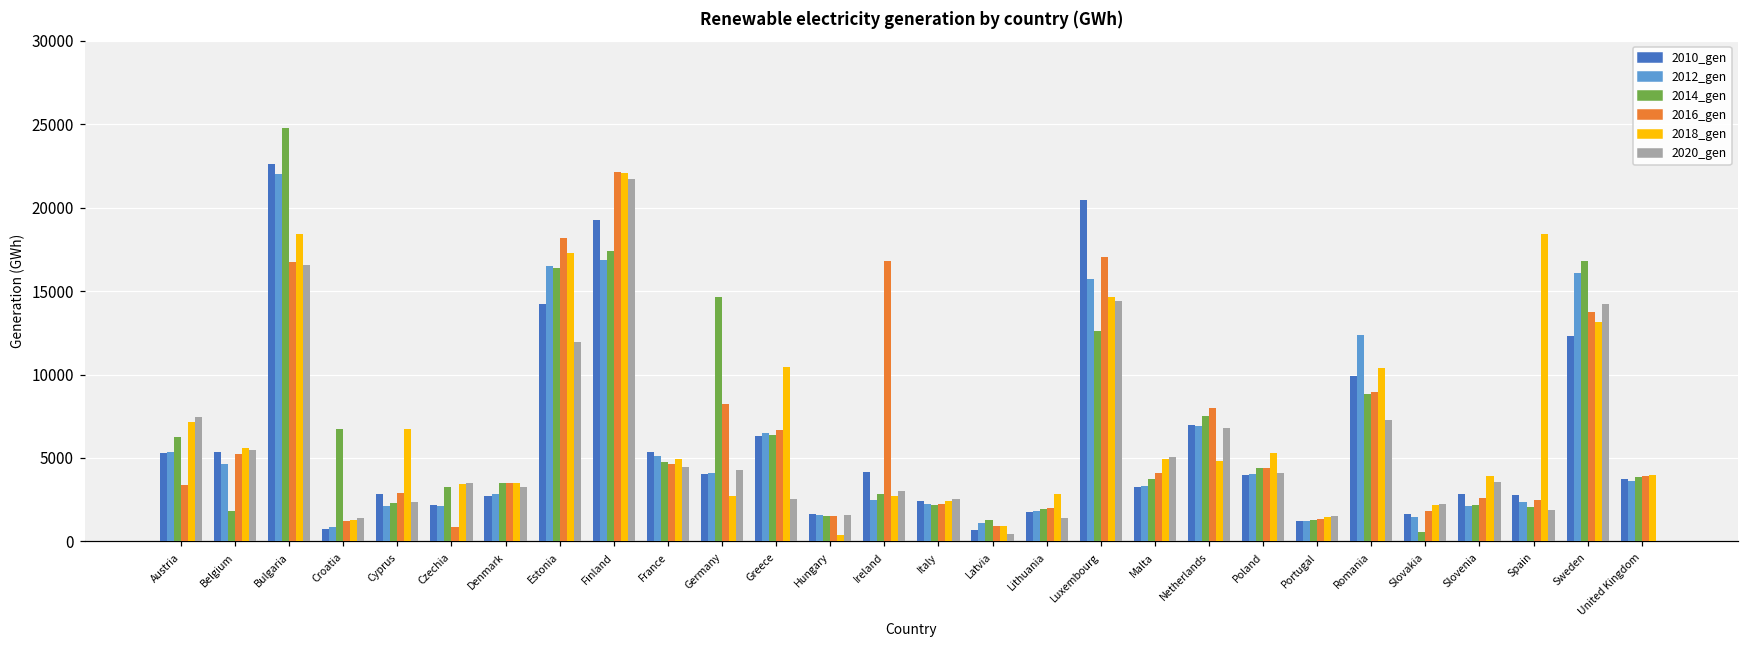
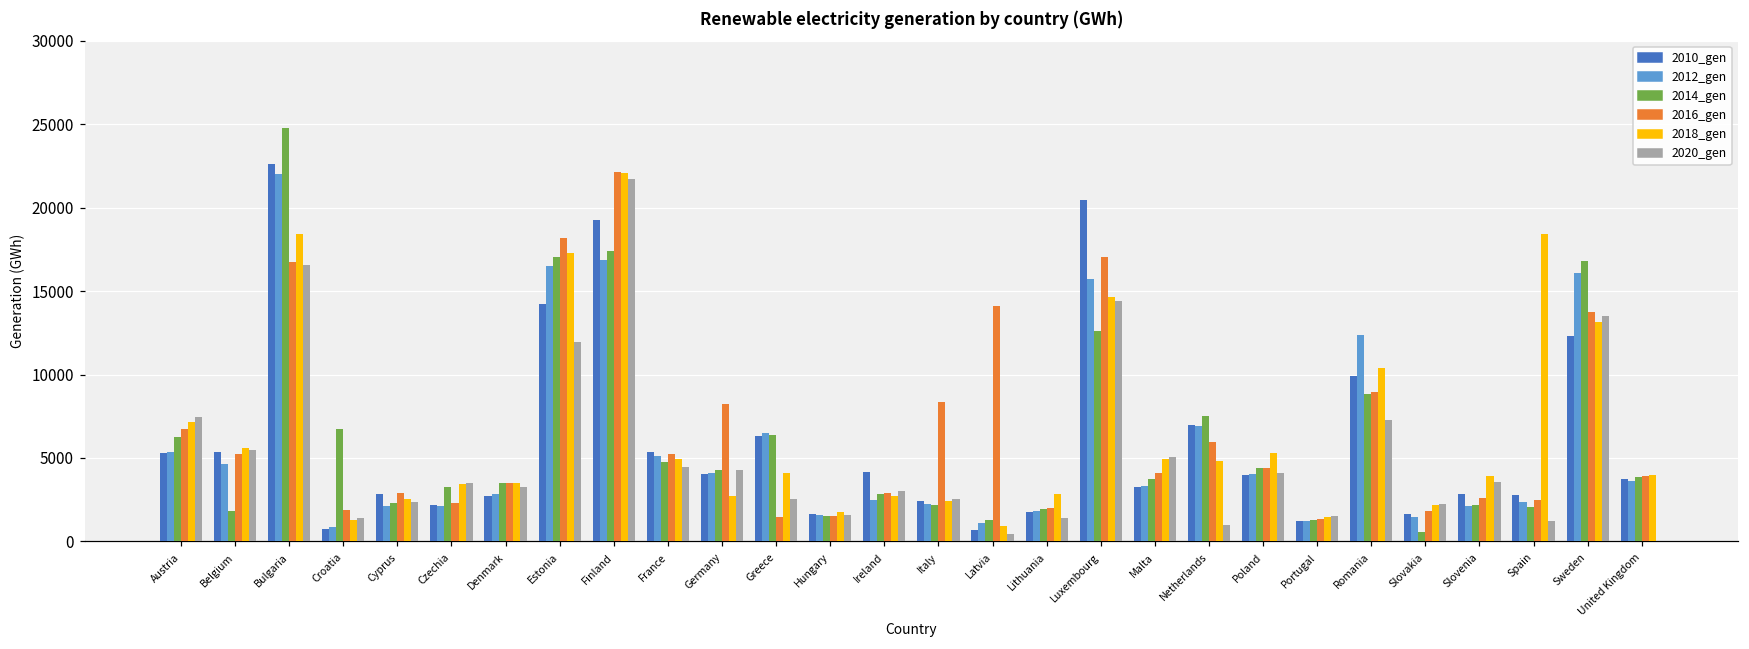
  {
    "2014_gen": {
      "Austria": 6300,
      "Belgium": 1800,
      "Bulgaria": 24800,
      "Croatia": 6700,
      "Cyprus": 2300,
      "Czechia": 3300,
      "Denmark": 3500,
-     "Estonia": 16400,
+     "Estonia": 17000,
      "Finland": 17400,
      "France": 4800,
-     "Germany": 14600,
+     "Germany": 4300,
      "Greece": 6400,
      "Hungary": 1600,
      "Ireland": 2800,
      "Italy": 2200,
      "Latvia": 1300,
      "Lithuania": 2000,
      "Luxembourg": 12600,
      "Malta": 3700,
      "Netherlands": 7500,
      "Poland": 4400,
      "Portugal": 1300,
      "Romania": 8800,
      "Slovakia": 600,
      "Slovenia": 2200,
      "Spain": 2100,
      "Sweden": 16800,
      "United Kingdom": 3900
    },
    "2016_gen": {
-     "Austria": 3400,
+     "Austria": 6700,
      "Belgium": 5200,
      "Bulgaria": 16700,
-     "Croatia": 1300,
+     "Croatia": 1900,
      "Cyprus": 2900,
-     "Czechia": 900,
+     "Czechia": 2300,
      "Denmark": 3500,
      "Estonia": 18200,
      "Finland": 22100,
-     "France": 4700,
+     "France": 5200,
      "Germany": 8200,
-     "Greece": 6700,
+     "Greece": 1500,
      "Hungary": 1500,
-     "Ireland": 16800,
-     "Italy": 2300,
-     "Latvia": 900,
+     "Ireland": 2900,
+     "Italy": 8400,
+     "Latvia": 14100,
      "Lithuania": 2000,
      "Luxembourg": 17000,
      "Malta": 4100,
-     "Netherlands": 8000,
+     "Netherlands": 6000,
      "Poland": 4400,
      "Portugal": 1300,
      "Romania": 9000,
      "Slovakia": 1800,
      "Slovenia": 2600,
      "Spain": 2500,
      "Sweden": 13800,
      "United Kingdom": 3900
    },
    "2018_gen": {
      "Austria": 7200,
      "Belgium": 5600,
      "Bulgaria": 18400,
      "Croatia": 1300,
-     "Cyprus": 6800,
+     "Cyprus": 2500,
      "Czechia": 3400,
      "Denmark": 3500,
      "Estonia": 17300,
      "Finland": 22100,
      "France": 4900,
      "Germany": 2700,
-     "Greece": 10400,
-     "Hungary": 400,
+     "Greece": 4100,
+     "Hungary": 1700,
      "Ireland": 2700,
      "Italy": 2400,
      "Latvia": 900,
      "Lithuania": 2800,
      "Luxembourg": 14600,
      "Malta": 4900,
      "Netherlands": 4800,
      "Poland": 5300,
      "Portugal": 1500,
      "Romania": 10400,
      "Slovakia": 2200,
      "Slovenia": 3900,
      "Spain": 18400,
      "Sweden": 13100,
      "United Kingdom": 4000
    },
    "2020_gen": {
      "Austria": 7500,
      "Belgium": 5500,
      "Bulgaria": 16500,
      "Croatia": 1400,
      "Cyprus": 2400,
      "Czechia": 3500,
      "Denmark": 3300,
      "Estonia": 11900,
      "Finland": 21700,
      "France": 4400,
      "Germany": 4300,
      "Greece": 2500,
      "Hungary": 1600,
      "Ireland": 3000,
      "Italy": 2500,
      "Latvia": 500,
      "Lithuania": 1400,
      "Luxembourg": 14400,
      "Malta": 5100,
-     "Netherlands": 6800,
+     "Netherlands": 1000,
      "Poland": 4100,
      "Portugal": 1500,
      "Romania": 7300,
      "Slovakia": 2300,
      "Slovenia": 3600,
-     "Spain": 1900,
-     "Sweden": 14200,
+     "Spain": 1200,
+     "Sweden": 13500,
      "United Kingdom": 0
    }
  }
